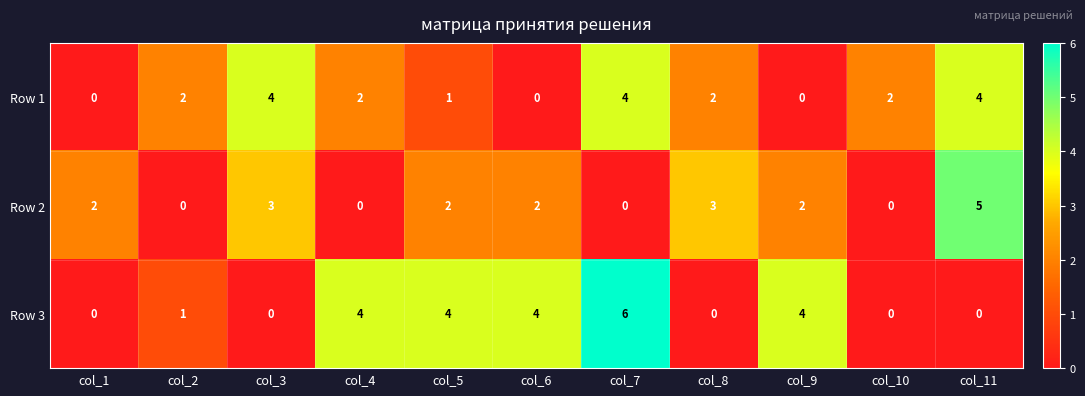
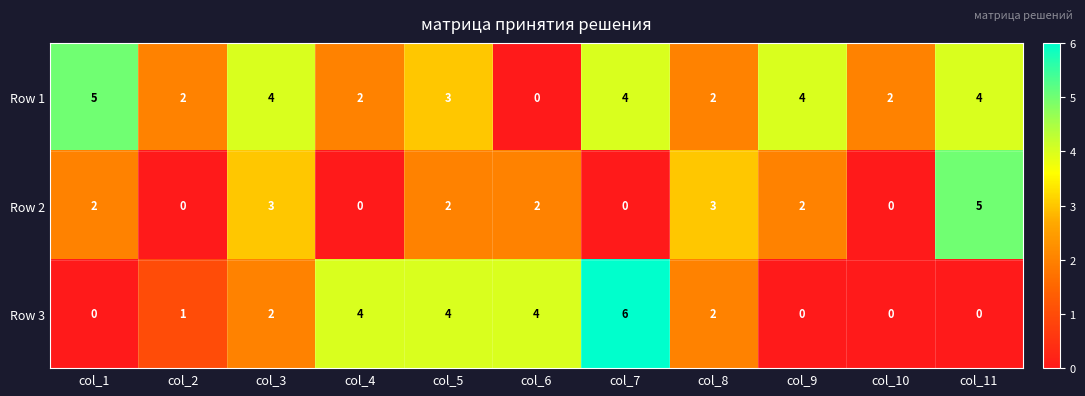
  {
    "Row 1": {
-     "col_1": 0,
+     "col_1": 5,
      "col_2": 2,
      "col_3": 4,
      "col_4": 2,
-     "col_5": 1,
+     "col_5": 3,
      "col_6": 0,
      "col_7": 4,
      "col_8": 2,
-     "col_9": 0,
+     "col_9": 4,
      "col_10": 2,
      "col_11": 4
    },
    "Row 2": {
      "col_1": 2,
      "col_2": 0,
      "col_3": 3,
      "col_4": 0,
      "col_5": 2,
      "col_6": 2,
      "col_7": 0,
      "col_8": 3,
      "col_9": 2,
      "col_10": 0,
      "col_11": 5
    },
    "Row 3": {
      "col_1": 0,
      "col_2": 1,
-     "col_3": 0,
+     "col_3": 2,
      "col_4": 4,
      "col_5": 4,
      "col_6": 4,
      "col_7": 6,
-     "col_8": 0,
-     "col_9": 4,
+     "col_8": 2,
+     "col_9": 0,
      "col_10": 0,
      "col_11": 0
    }
  }
